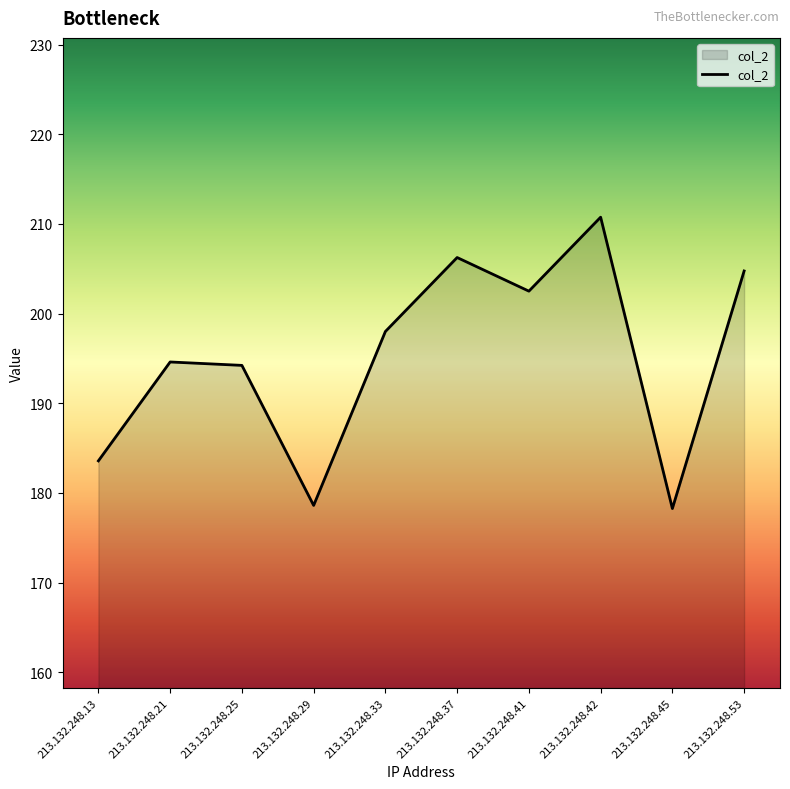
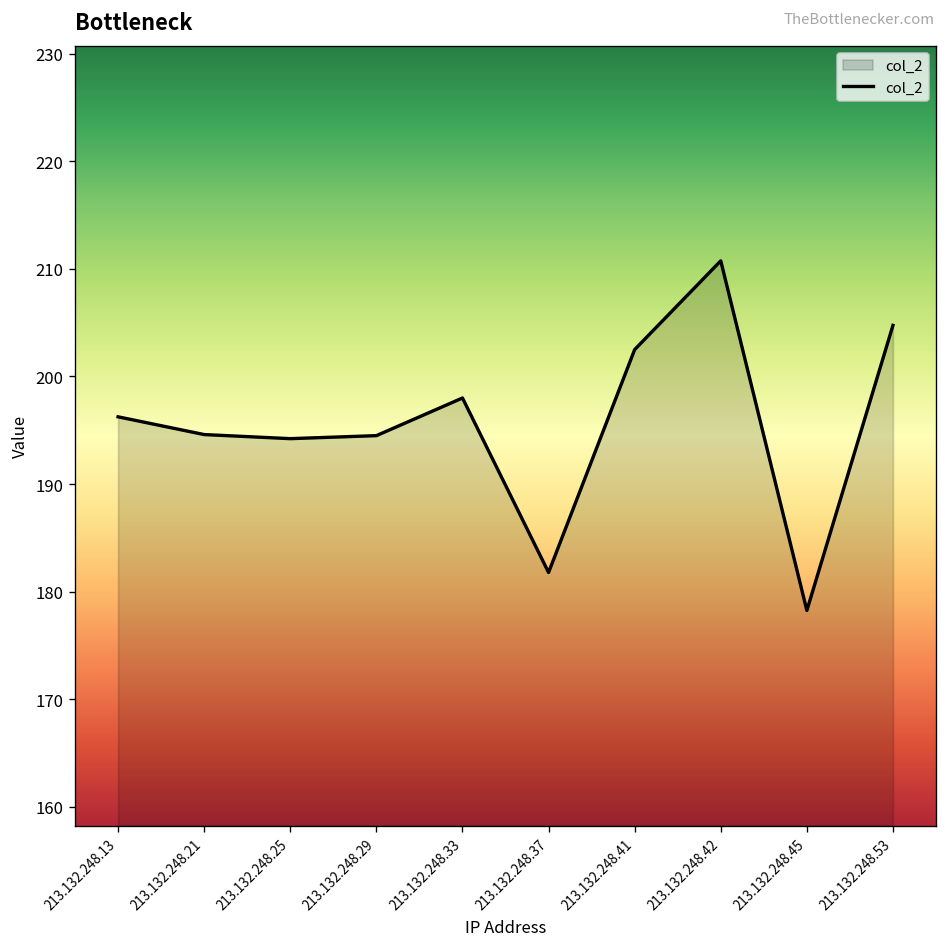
  {
-   "213.132.248.13": 184,
+   "213.132.248.13": 196,
    "213.132.248.21": 195,
    "213.132.248.25": 194,
-   "213.132.248.29": 179,
+   "213.132.248.29": 195,
    "213.132.248.33": 198,
-   "213.132.248.37": 206,
+   "213.132.248.37": 182,
    "213.132.248.41": 203,
    "213.132.248.42": 211,
    "213.132.248.45": 178,
    "213.132.248.53": 205
  }
